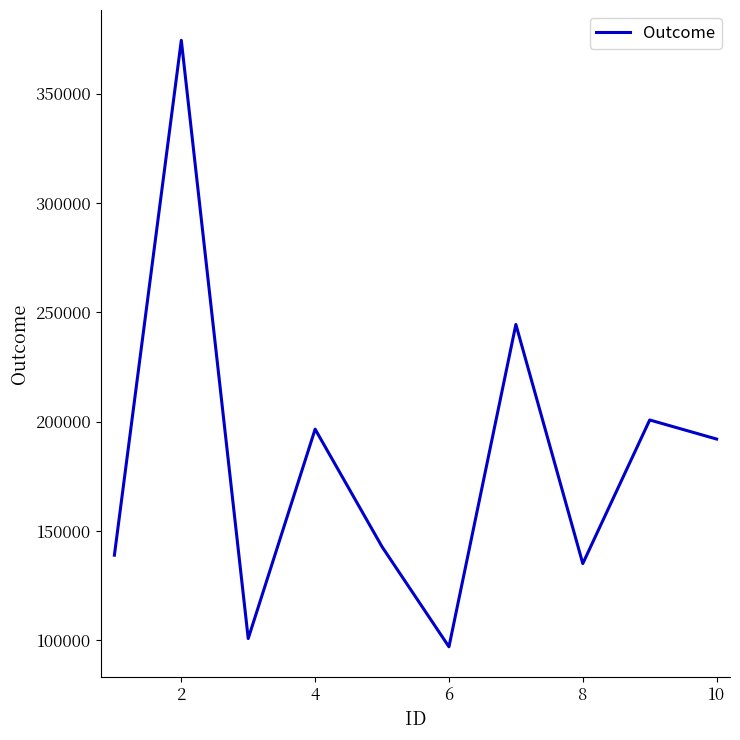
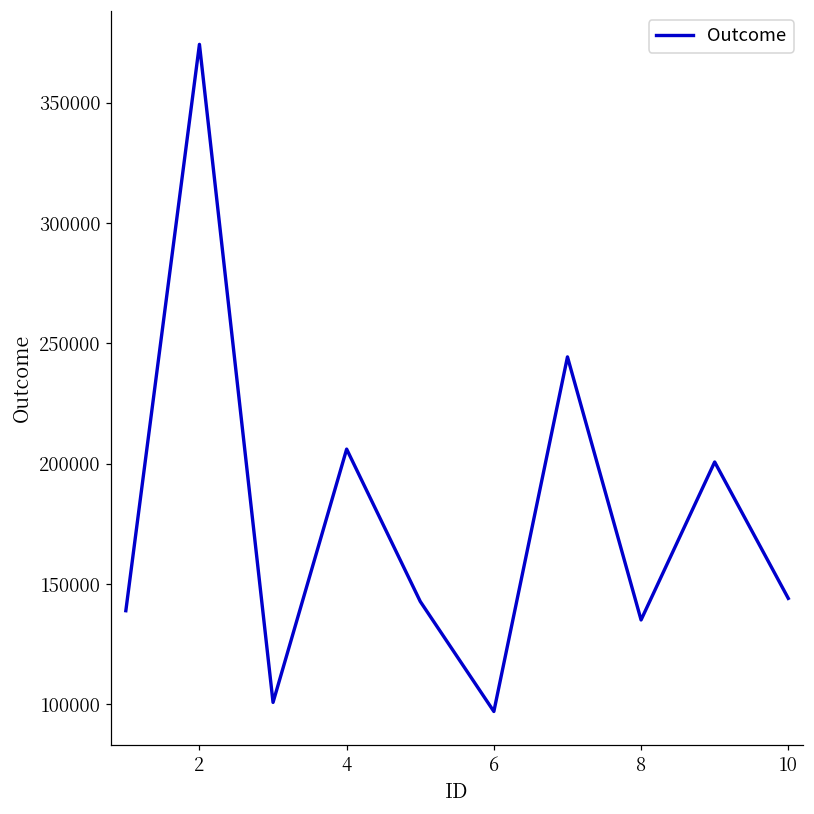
  {
    "2": 374000,
-   "4": 197000,
+   "4": 206000,
    "6": 97000,
    "8": 135000,
-   "10": 192000
+   "10": 144000
  }
